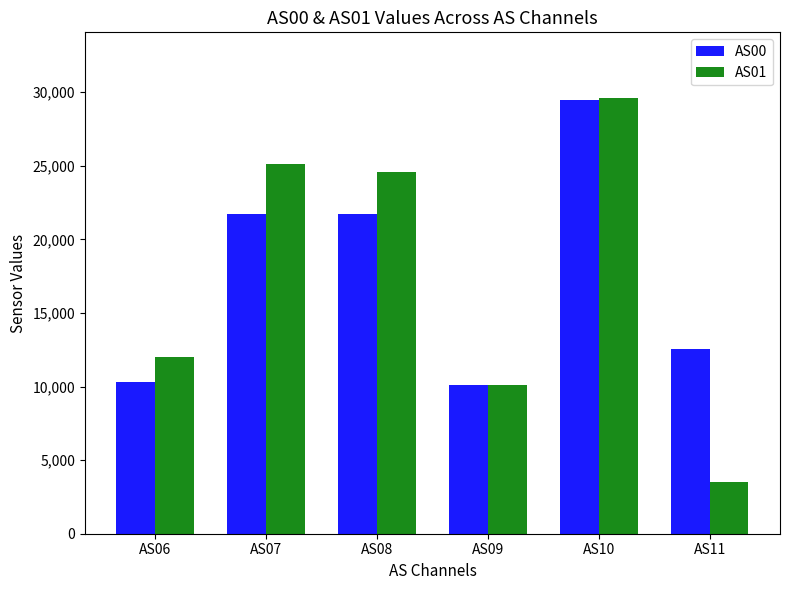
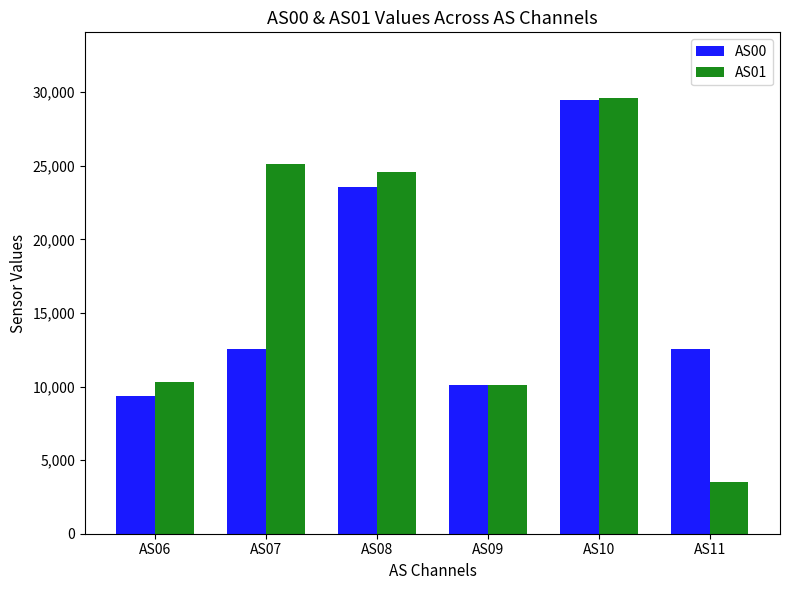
  {
    "AS00": {
-     "AS06": "10,300",
-     "AS07": "21,700",
-     "AS08": "21,700",
+     "AS06": "9,400",
+     "AS07": "12,600",
+     "AS08": "23,500",
      "AS09": "10,100",
      "AS10": "29,500",
      "AS11": "12,600"
    },
    "AS01": {
-     "AS06": "12,000",
+     "AS06": "10,300",
      "AS07": "25,100",
      "AS08": "24,600",
      "AS09": "10,100",
      "AS10": "29,600",
      "AS11": "3,500"
    }
  }
